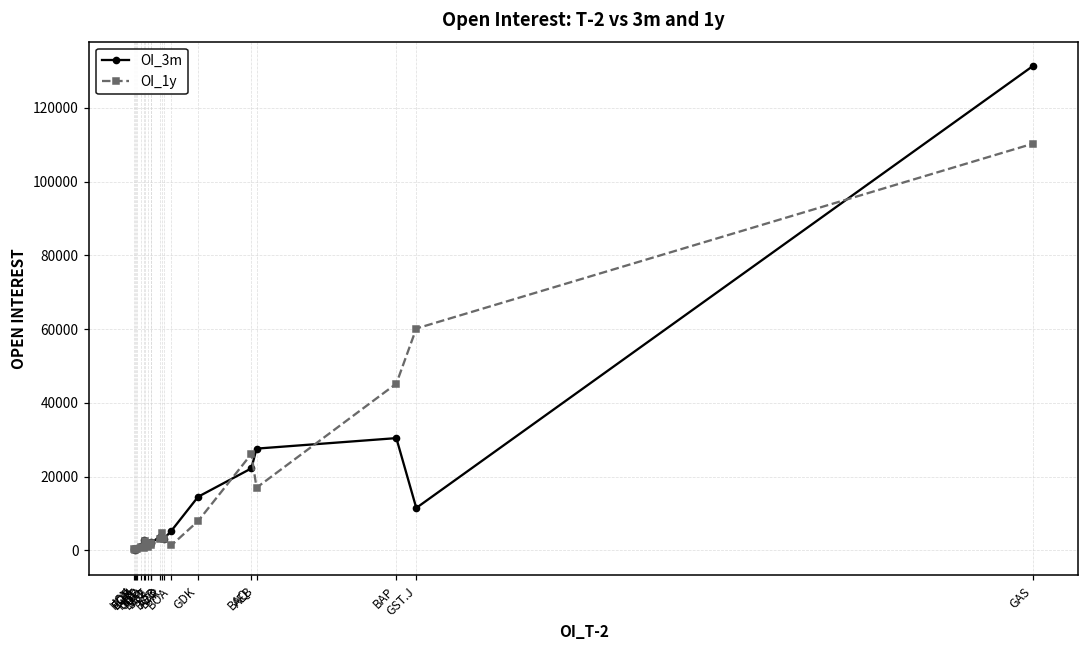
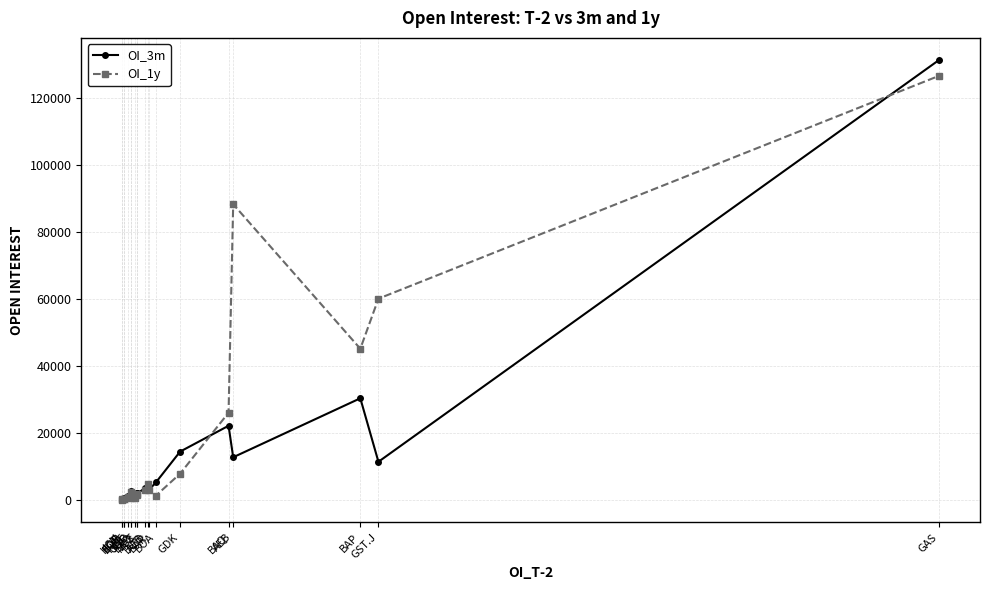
  {
    "OI_3m": {
      "GDO": 1000,
      "BOA": 5000,
      "GDK": 15000,
      "BAQ": 22000,
-     "AEB": 28000,
+     "AEB": 13000,
      "BAP": 30000,
      "GST.J": 12000,
      "GAS": 131000
    },
    "OI_1y": {
      "JNB": 1000,
      "AEO": 5000,
      "BOA": 1000,
      "GDK": 8000,
      "BAQ": 26000,
-     "AEB": 17000,
+     "AEB": 88000,
      "BAP": 45000,
      "GST.J": 60000,
-     "GAS": 110000
+     "GAS": 127000
    }
  }
